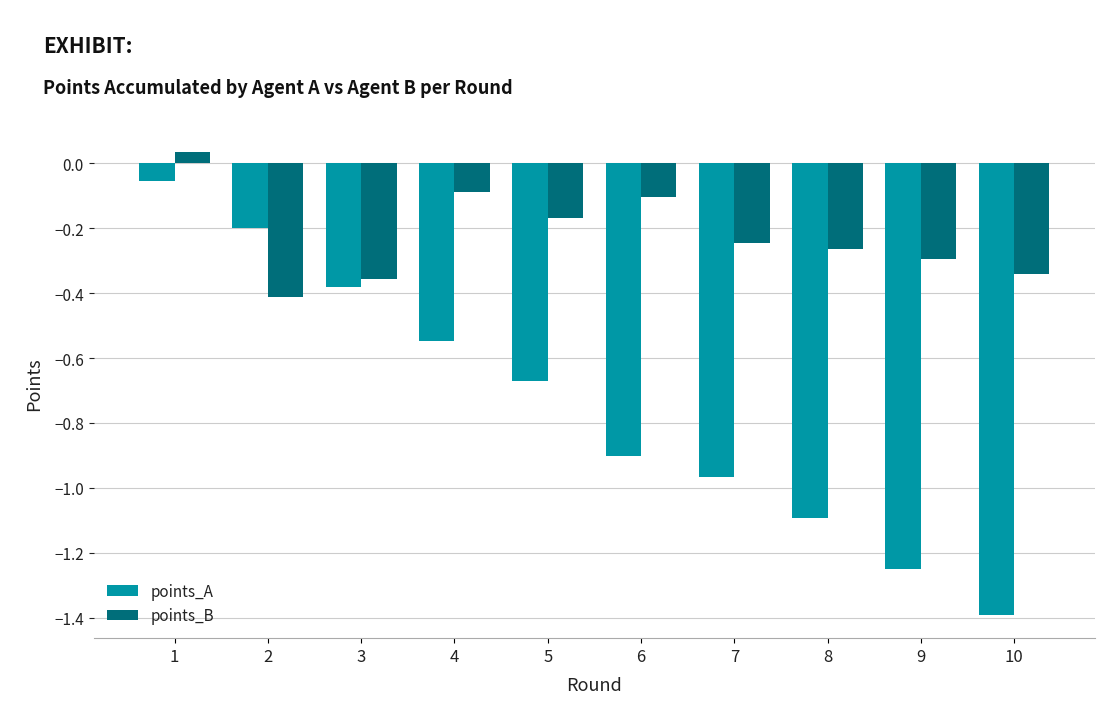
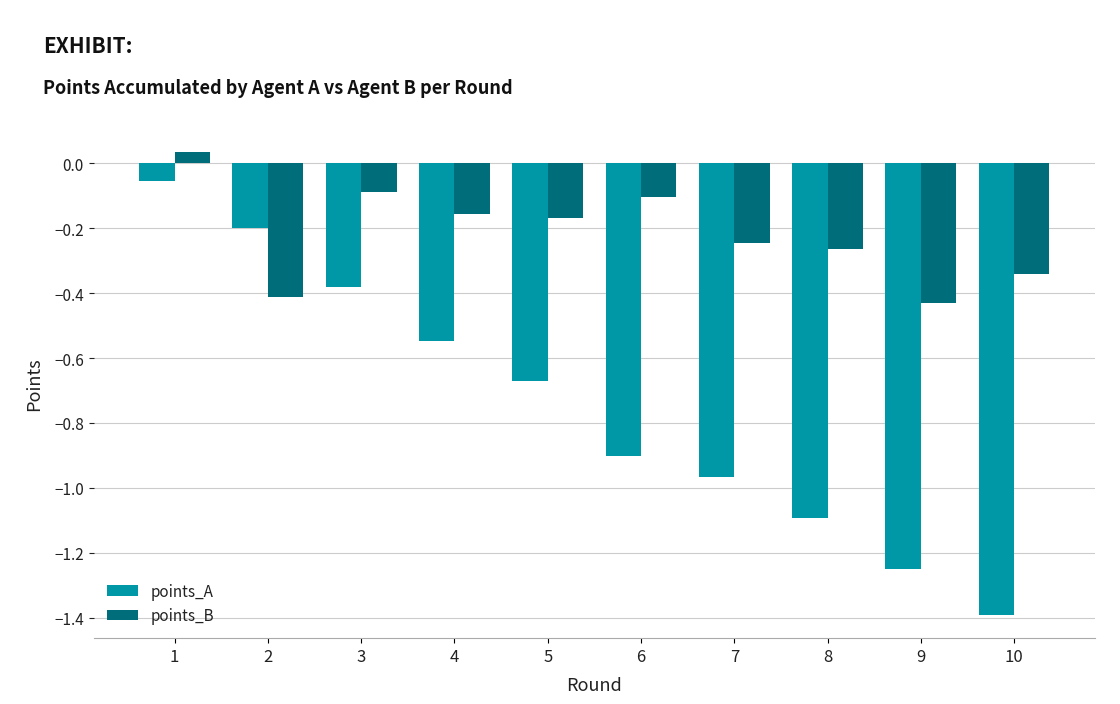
  {
    "points_A": {
      "1": -0.05,
      "2": -0.20,
      "3": -0.38,
      "4": -0.55,
      "5": -0.67,
      "6": -0.90,
      "7": -0.97,
      "8": -1.09,
      "9": -1.25,
      "10": -1.39
    },
    "points_B": {
      "1": 0.03,
      "2": -0.41,
-     "3": -0.36,
-     "4": -0.09,
+     "3": -0.09,
+     "4": -0.16,
      "5": -0.17,
      "6": -0.11,
      "7": -0.24,
      "8": -0.26,
-     "9": -0.29,
+     "9": -0.43,
      "10": -0.34
    }
  }
